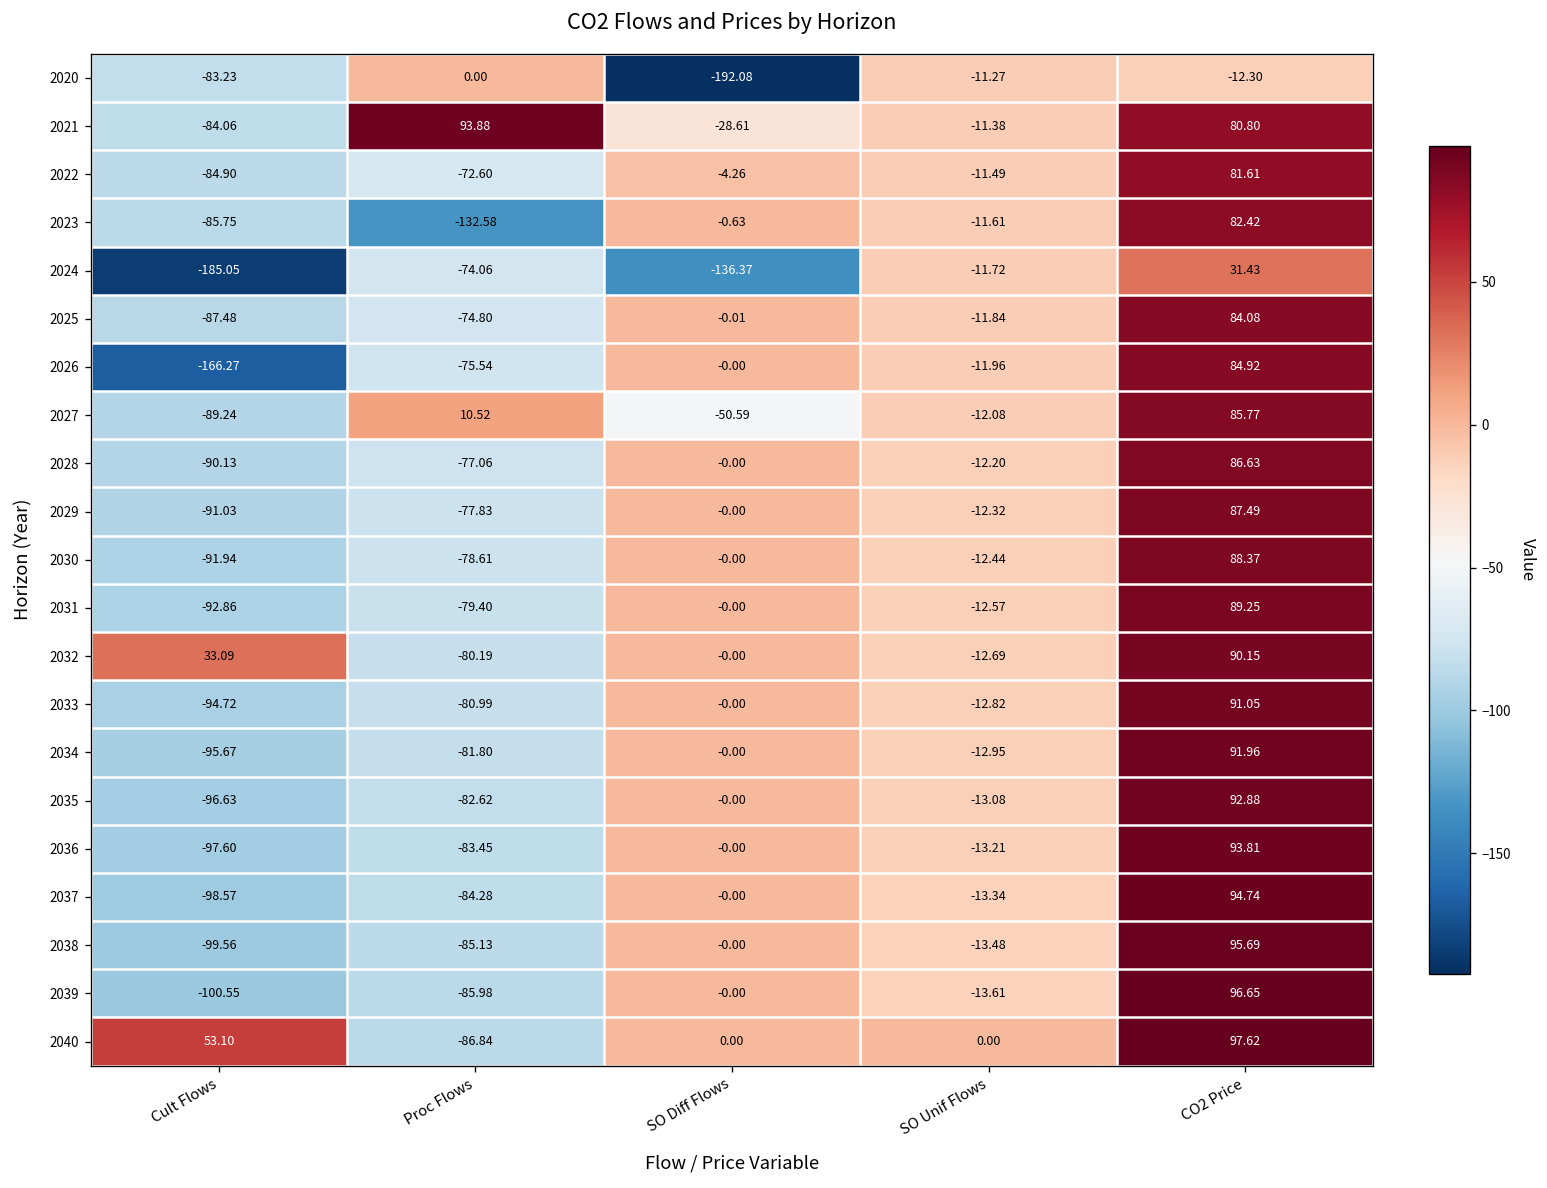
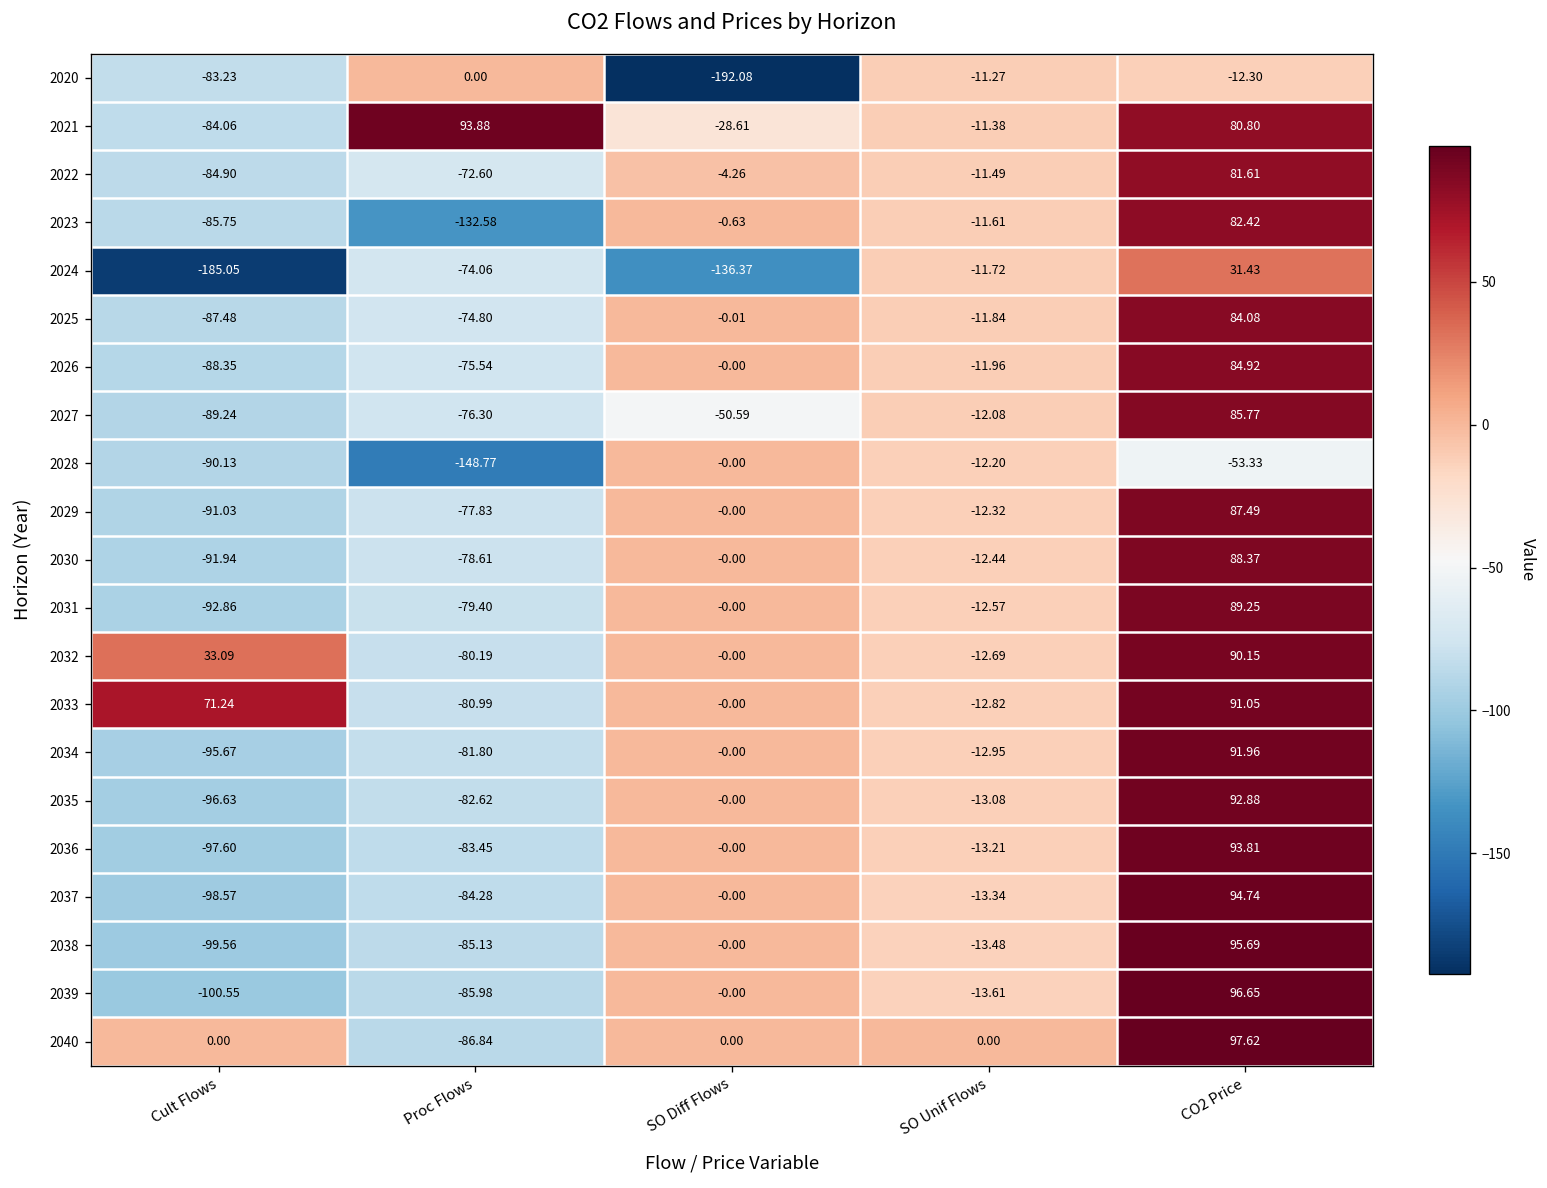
  {
    "2020": {
      "Cult Flows": -83.23,
      "Proc Flows": 0.00,
      "SO Diff Flows": -192.08,
      "SO Unif Flows": -11.27,
      "CO2 Price": -12.30
    },
    "2021": {
      "Cult Flows": -84.06,
      "Proc Flows": 93.88,
      "SO Diff Flows": -28.61,
      "SO Unif Flows": -11.38,
      "CO2 Price": 80.80
    },
    "2022": {
      "Cult Flows": -84.90,
      "Proc Flows": -72.60,
      "SO Diff Flows": -4.26,
      "SO Unif Flows": -11.49,
      "CO2 Price": 81.61
    },
    "2023": {
      "Cult Flows": -85.75,
      "Proc Flows": -132.58,
      "SO Diff Flows": -0.63,
      "SO Unif Flows": -11.61,
      "CO2 Price": 82.42
    },
    "2024": {
      "Cult Flows": -185.05,
      "Proc Flows": -74.06,
      "SO Diff Flows": -136.37,
      "SO Unif Flows": -11.72,
      "CO2 Price": 31.43
    },
    "2025": {
      "Cult Flows": -87.48,
      "Proc Flows": -74.80,
      "SO Diff Flows": -0.01,
      "SO Unif Flows": -11.84,
      "CO2 Price": 84.08
    },
    "2026": {
-     "Cult Flows": -166.27,
+     "Cult Flows": -88.35,
      "Proc Flows": -75.54,
      "SO Diff Flows": -0.00,
      "SO Unif Flows": -11.96,
      "CO2 Price": 84.92
    },
    "2027": {
      "Cult Flows": -89.24,
-     "Proc Flows": 10.52,
+     "Proc Flows": -76.30,
      "SO Diff Flows": -50.59,
      "SO Unif Flows": -12.08,
      "CO2 Price": 85.77
    },
    "2028": {
      "Cult Flows": -90.13,
-     "Proc Flows": -77.06,
+     "Proc Flows": -148.77,
      "SO Diff Flows": -0.00,
      "SO Unif Flows": -12.20,
-     "CO2 Price": 86.63
+     "CO2 Price": -53.33
    },
    "2029": {
      "Cult Flows": -91.03,
      "Proc Flows": -77.83,
      "SO Diff Flows": -0.00,
      "SO Unif Flows": -12.32,
      "CO2 Price": 87.49
    },
    "2030": {
      "Cult Flows": -91.94,
      "Proc Flows": -78.61,
      "SO Diff Flows": -0.00,
      "SO Unif Flows": -12.44,
      "CO2 Price": 88.37
    },
    "2031": {
      "Cult Flows": -92.86,
      "Proc Flows": -79.40,
      "SO Diff Flows": -0.00,
      "SO Unif Flows": -12.57,
      "CO2 Price": 89.25
    },
    "2032": {
      "Cult Flows": 33.09,
      "Proc Flows": -80.19,
      "SO Diff Flows": -0.00,
      "SO Unif Flows": -12.69,
      "CO2 Price": 90.15
    },
    "2033": {
-     "Cult Flows": -94.72,
+     "Cult Flows": 71.24,
      "Proc Flows": -80.99,
      "SO Diff Flows": -0.00,
      "SO Unif Flows": -12.82,
      "CO2 Price": 91.05
    },
    "2034": {
      "Cult Flows": -95.67,
      "Proc Flows": -81.80,
      "SO Diff Flows": -0.00,
      "SO Unif Flows": -12.95,
      "CO2 Price": 91.96
    },
    "2035": {
      "Cult Flows": -96.63,
      "Proc Flows": -82.62,
      "SO Diff Flows": -0.00,
      "SO Unif Flows": -13.08,
      "CO2 Price": 92.88
    },
    "2036": {
      "Cult Flows": -97.60,
      "Proc Flows": -83.45,
      "SO Diff Flows": -0.00,
      "SO Unif Flows": -13.21,
      "CO2 Price": 93.81
    },
    "2037": {
      "Cult Flows": -98.57,
      "Proc Flows": -84.28,
      "SO Diff Flows": -0.00,
      "SO Unif Flows": -13.34,
      "CO2 Price": 94.74
    },
    "2038": {
      "Cult Flows": -99.56,
      "Proc Flows": -85.13,
      "SO Diff Flows": -0.00,
      "SO Unif Flows": -13.48,
      "CO2 Price": 95.69
    },
    "2039": {
      "Cult Flows": -100.55,
      "Proc Flows": -85.98,
      "SO Diff Flows": -0.00,
      "SO Unif Flows": -13.61,
      "CO2 Price": 96.65
    },
    "2040": {
-     "Cult Flows": 53.10,
+     "Cult Flows": 0.00,
      "Proc Flows": -86.84,
      "SO Diff Flows": 0.00,
      "SO Unif Flows": 0.00,
      "CO2 Price": 97.62
    }
  }
